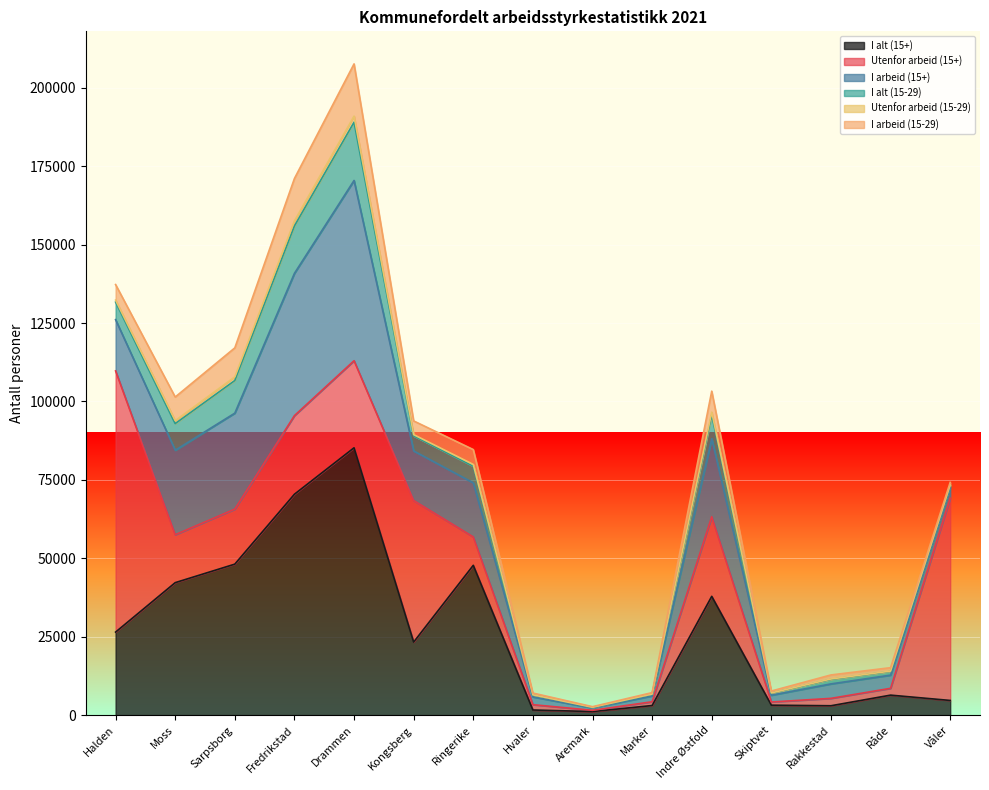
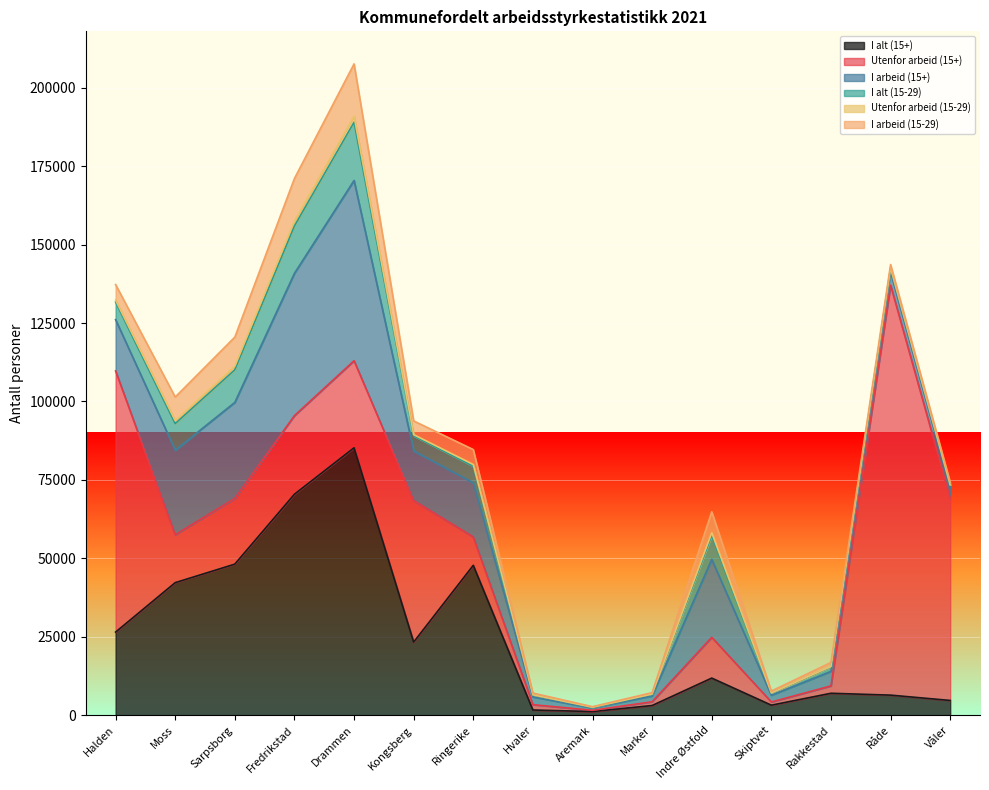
  {
    "I alt (15+)": {
      "Halden": 26000,
      "Moss": 42000,
      "Sarpsborg": 48000,
      "Fredrikstad": 70000,
      "Drammen": 85000,
      "Kongsberg": 23000,
      "Ringerike": 48000,
      "Hvaler": 2000,
      "Marker": 3000,
-     "Indre Østfold": 38000,
+     "Indre Østfold": 12000,
      "Skiptvet": 3000,
-     "Rakkestad": 3000,
+     "Rakkestad": 7000,
      "Råde": 6000,
      "Våler": 5000
    },
    "Utenfor arbeid (15+)": {
      "Halden": 83000,
      "Moss": 15000,
-     "Sarpsborg": 18000,
+     "Sarpsborg": 21000,
      "Fredrikstad": 25000,
      "Drammen": 28000,
      "Kongsberg": 45000,
      "Ringerike": 9000,
      "Hvaler": 2000,
      "Marker": 1000,
-     "Indre Østfold": 25000,
+     "Indre Østfold": 13000,
      "Skiptvet": 1000,
      "Rakkestad": 2000,
-     "Råde": 2000,
+     "Råde": 131000,
      "Våler": 64000
    }
  }
